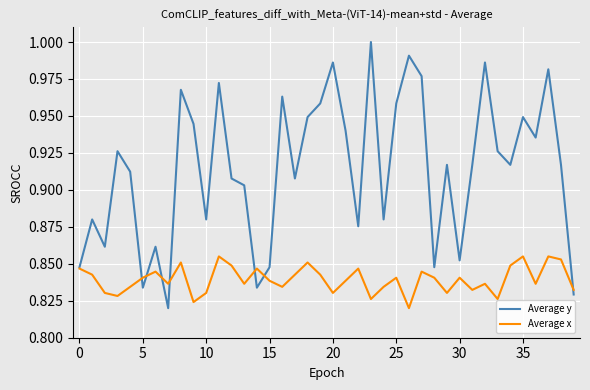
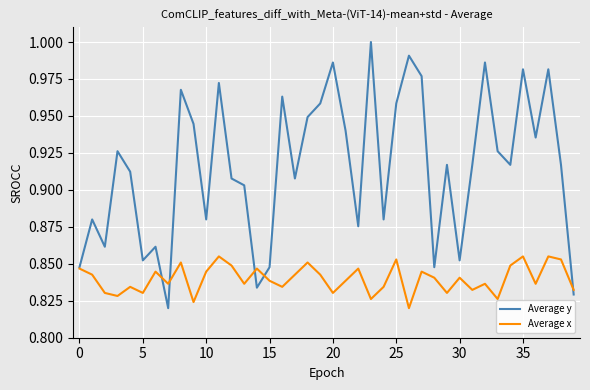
  {
    "Average y": {
-     "5": 0.834,
+     "5": 0.852,
      "10": 0.880,
      "15": 0.848,
      "20": 0.986,
      "25": 0.958,
      "30": 0.852,
-     "35": 0.949
+     "35": 0.982
    },
    "Average x": {
-     "5": 0.841,
-     "10": 0.830,
+     "5": 0.830,
+     "10": 0.845,
      "15": 0.839,
      "20": 0.830,
-     "25": 0.841,
+     "25": 0.853,
      "30": 0.841,
      "35": 0.855
    }
  }
